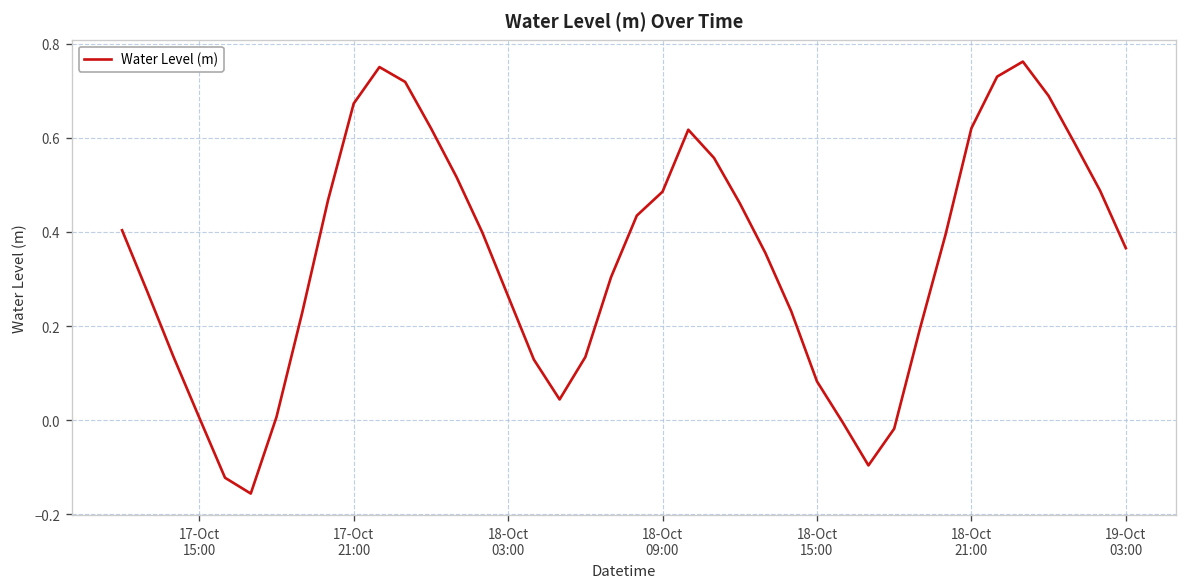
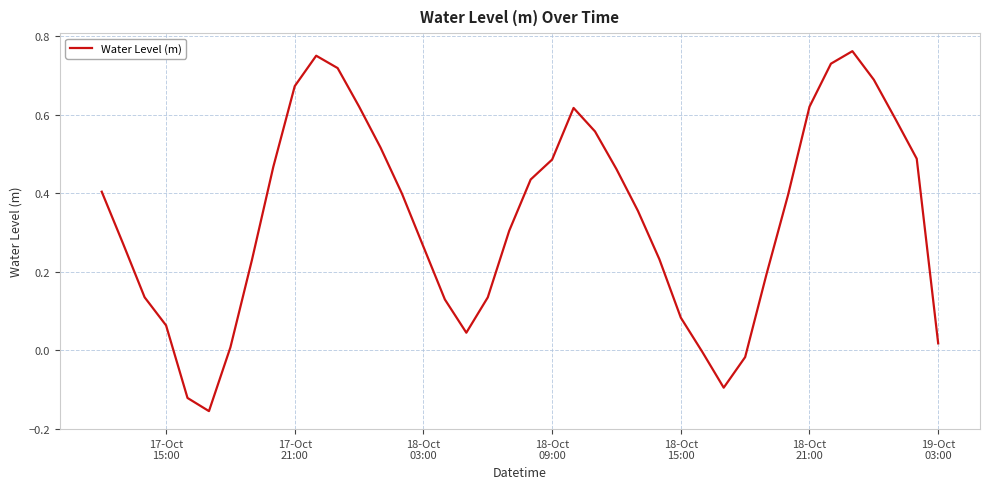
  {
-   "17-Oct 15:00": 0.01,
+   "17-Oct 15:00": 0.06,
    "17-Oct 21:00": 0.67,
    "18-Oct 03:00": 0.26,
    "18-Oct 09:00": 0.49,
    "18-Oct 15:00": 0.08,
    "18-Oct 21:00": 0.62,
-   "19-Oct 03:00": 0.37
+   "19-Oct 03:00": 0.02
  }
